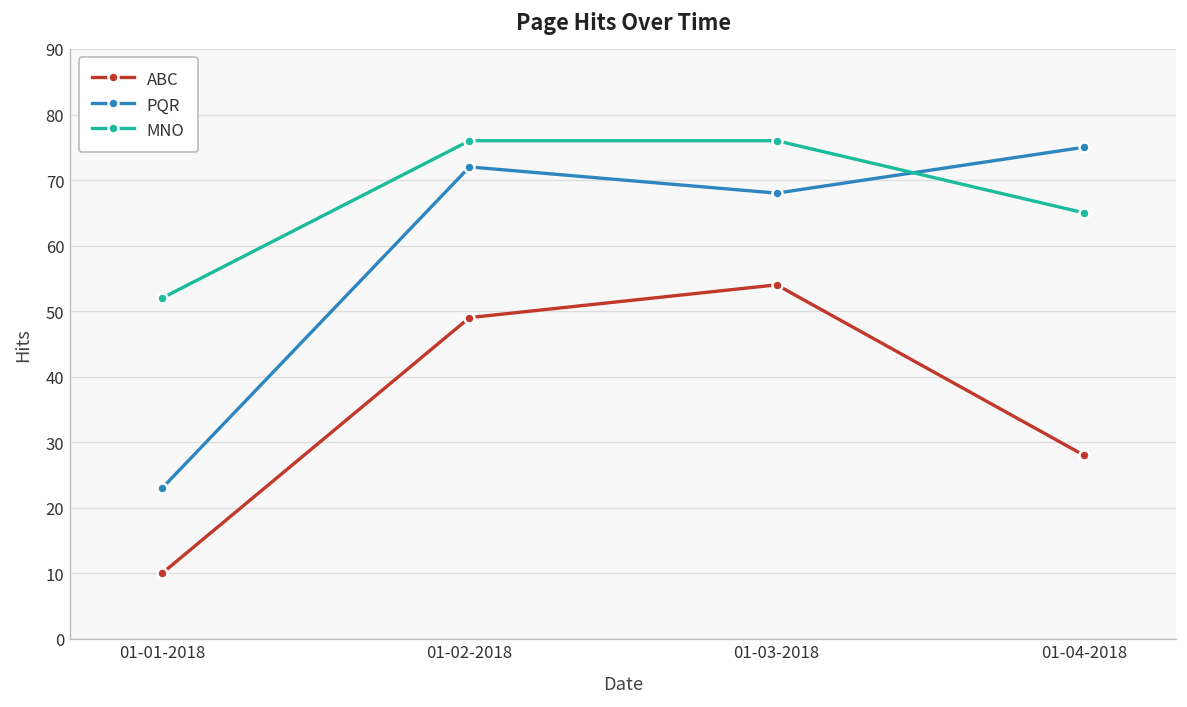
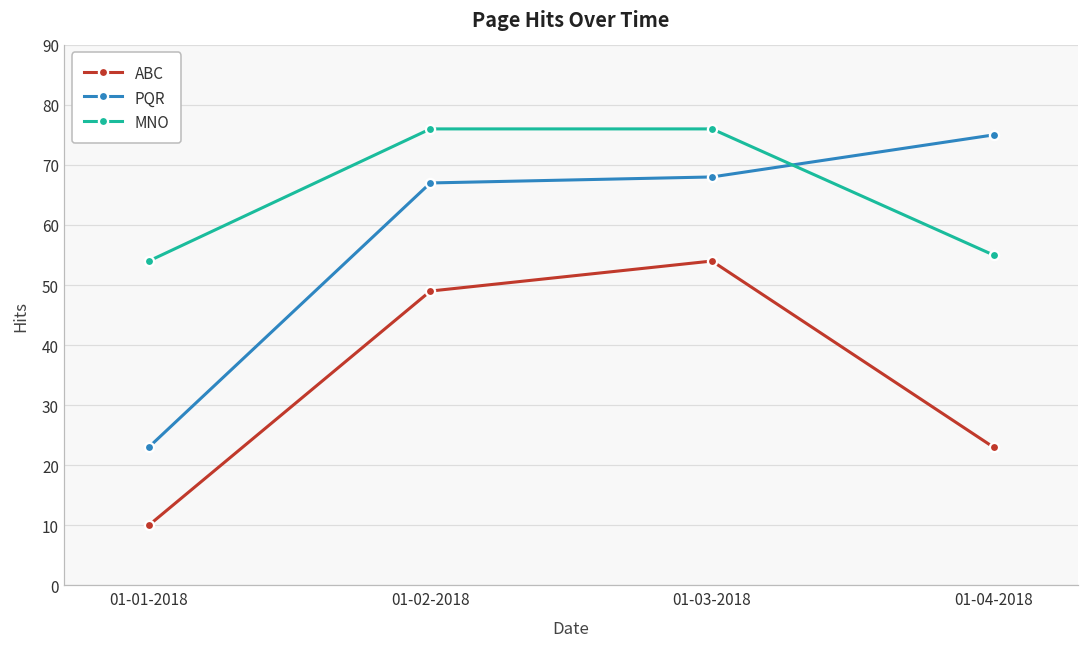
  {
    "ABC": {
      "01-01-2018": 10,
      "01-02-2018": 49,
      "01-03-2018": 54,
-     "01-04-2018": 28
+     "01-04-2018": 23
    },
    "PQR": {
      "01-01-2018": 23,
-     "01-02-2018": 72,
+     "01-02-2018": 67,
      "01-03-2018": 68,
      "01-04-2018": 75
    },
    "MNO": {
-     "01-01-2018": 52,
+     "01-01-2018": 54,
      "01-02-2018": 76,
      "01-03-2018": 76,
-     "01-04-2018": 65
+     "01-04-2018": 55
    }
  }
